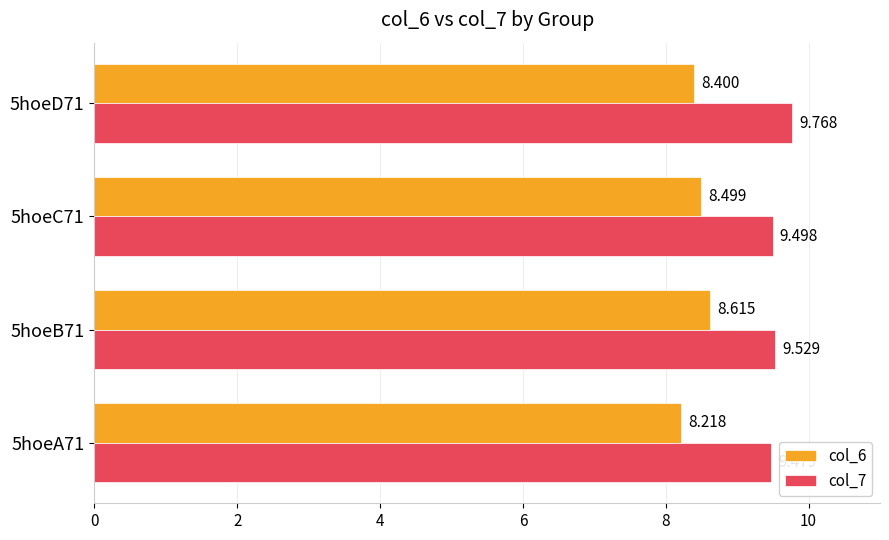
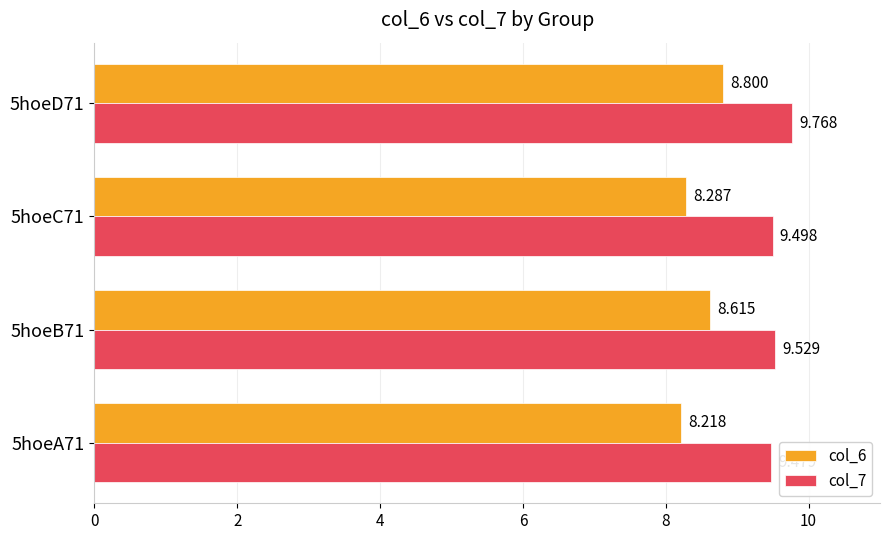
  {
    "col_6": {
-     "5hoeD71": 8.400,
-     "5hoeC71": 8.499,
+     "5hoeD71": 8.800,
+     "5hoeC71": 8.287,
      "5hoeB71": 8.615,
      "5hoeA71": 8.218
    },
    "col_7": {
      "5hoeD71": 9.768,
      "5hoeC71": 9.498,
      "5hoeB71": 9.529
    }
  }
